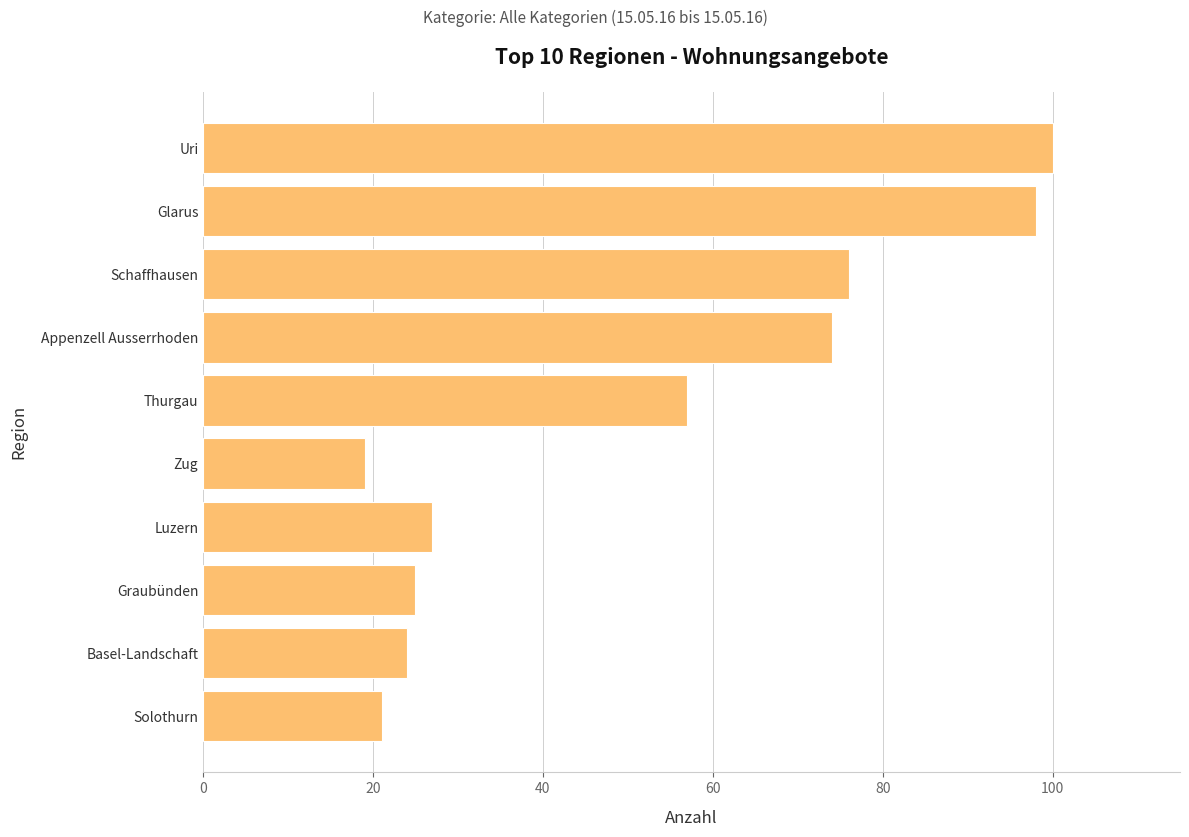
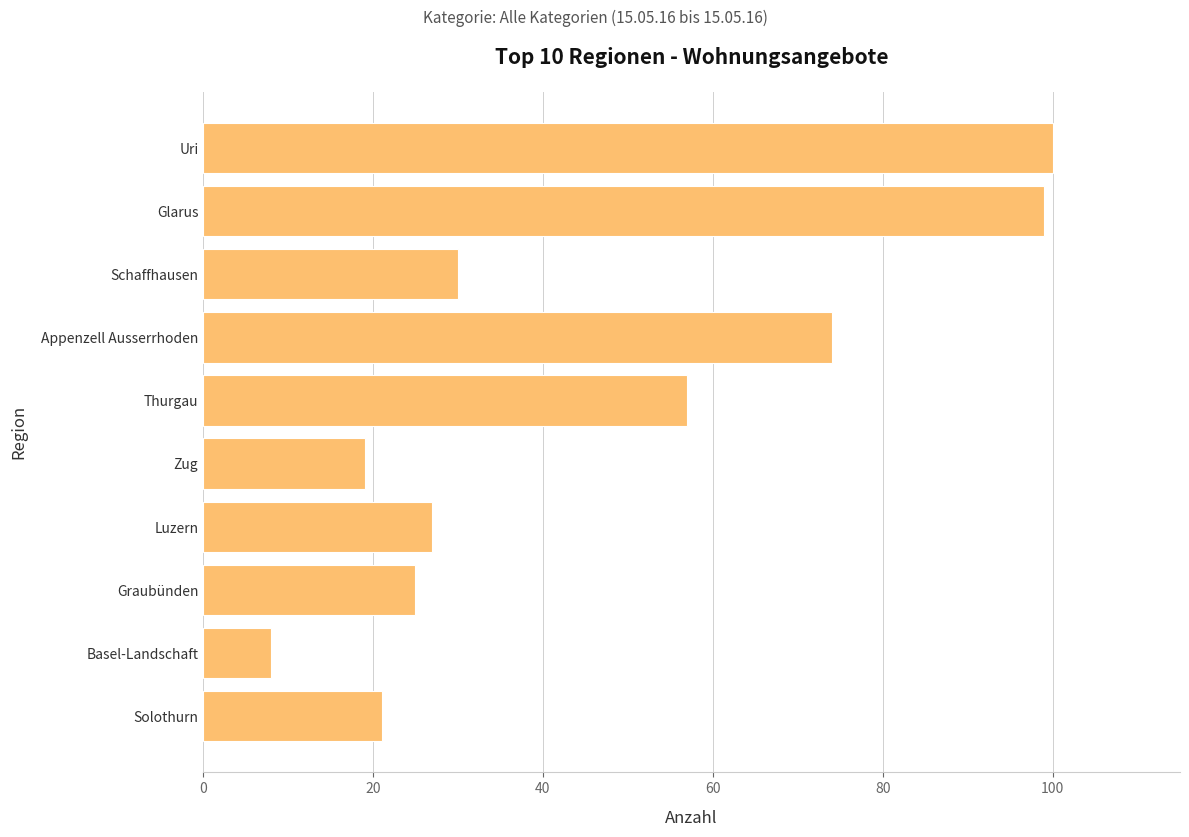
  {
    "Uri": 100,
-   "Glarus": 98,
-   "Schaffhausen": 76,
+   "Glarus": 99,
+   "Schaffhausen": 30,
    "Appenzell Ausserrhoden": 74,
    "Thurgau": 57,
    "Zug": 19,
    "Luzern": 27,
    "Graubünden": 25,
-   "Basel-Landschaft": 24,
+   "Basel-Landschaft": 8,
    "Solothurn": 21
  }
